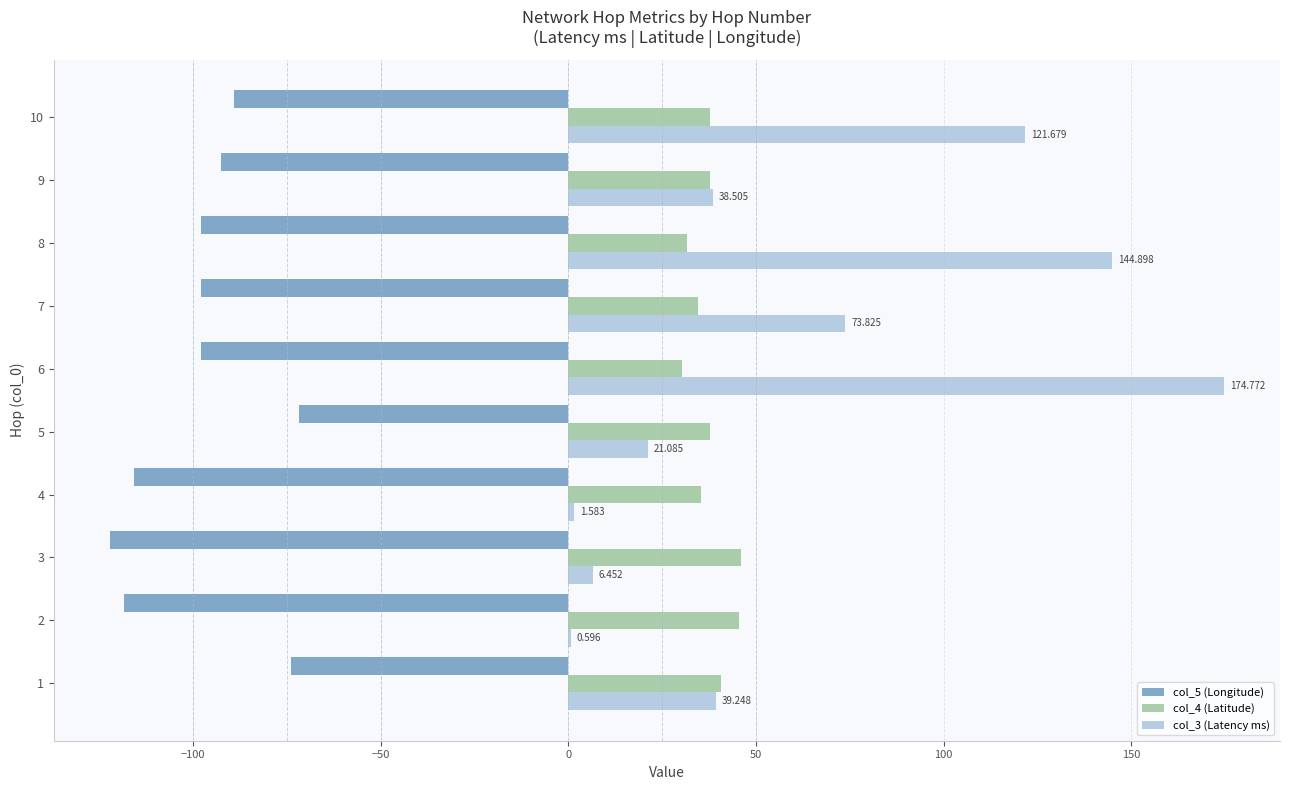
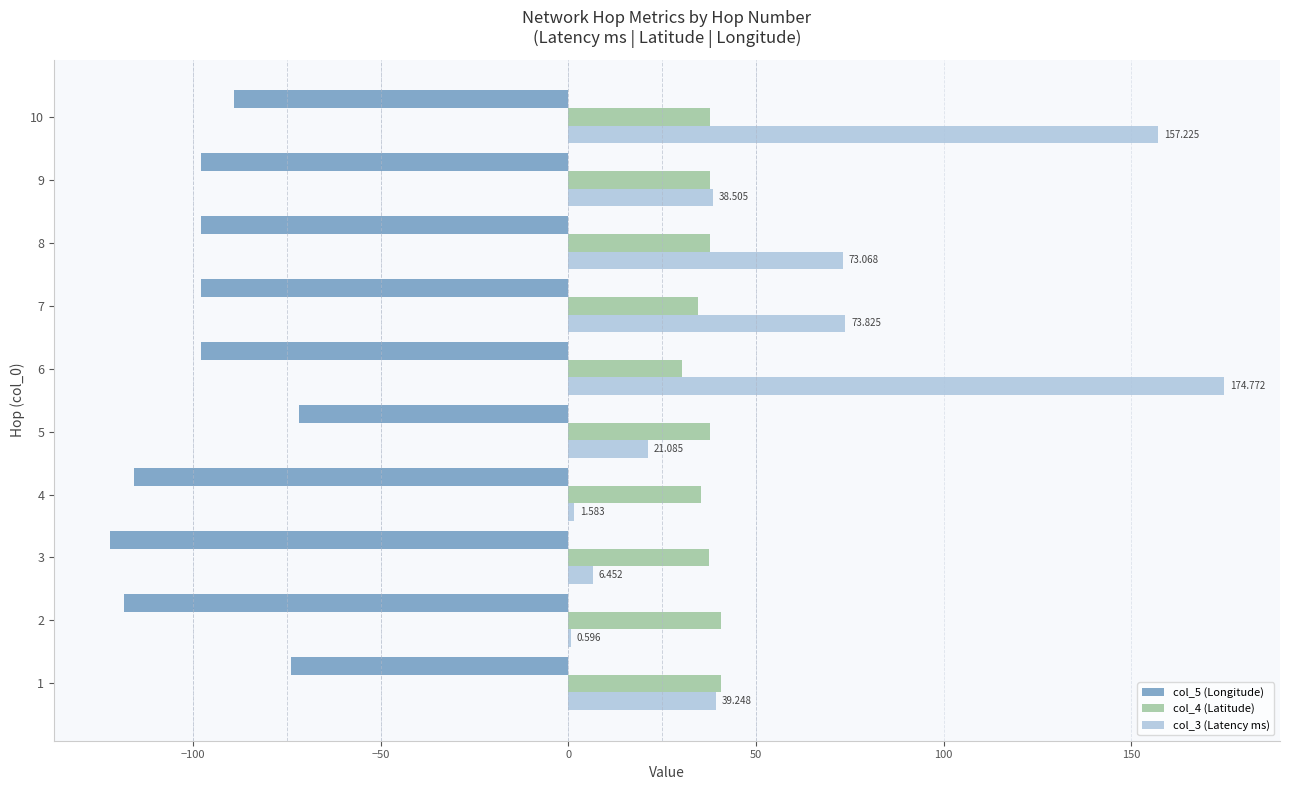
  {
    "col_5 (Longitude)": {
      "10": -89,
-     "9": -92,
+     "9": -98,
      "8": -98,
      "7": -98,
      "6": -98,
      "5": -72,
      "4": -116,
      "3": -122,
      "2": -119,
      "1": -74
    },
    "col_4 (Latitude)": {
      "10": 38,
      "9": 38,
-     "8": 32,
+     "8": 38,
      "7": 35,
      "6": 30,
      "5": 38,
      "4": 35,
-     "3": 46,
-     "2": 46,
+     "3": 38,
+     "2": 41,
      "1": 41
    },
    "col_3 (Latency ms)": {
-     "10": 121.679,
+     "10": 157.225,
      "9": 38.505,
-     "8": 144.898,
+     "8": 73.068,
      "7": 73.825,
      "6": 174.772,
      "5": 21.085,
      "4": 1.583,
      "3": 6.452,
      "2": 0.596,
      "1": 39.248
    }
  }
